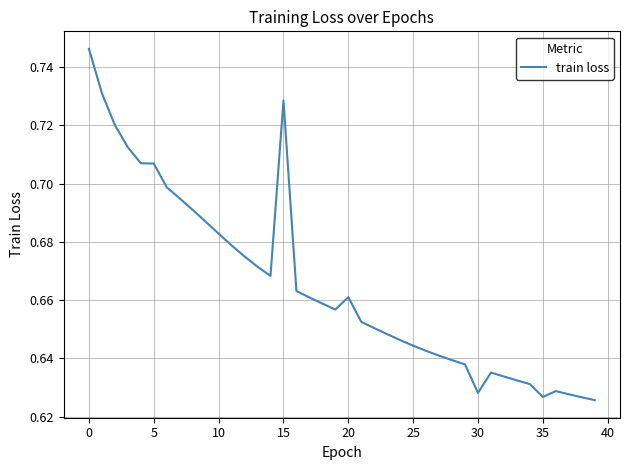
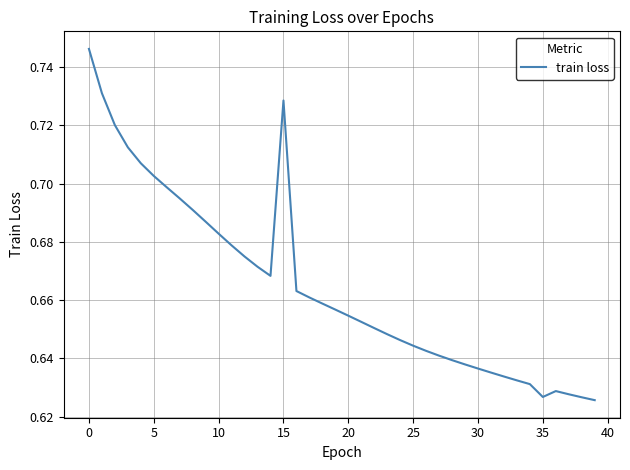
  {
    "0": 0.746,
-   "5": 0.707,
+   "5": 0.703,
    "10": 0.683,
    "15": 0.729,
-   "20": 0.661,
+   "20": 0.655,
    "25": 0.644,
-   "30": 0.628,
+   "30": 0.636,
    "35": 0.627
  }
